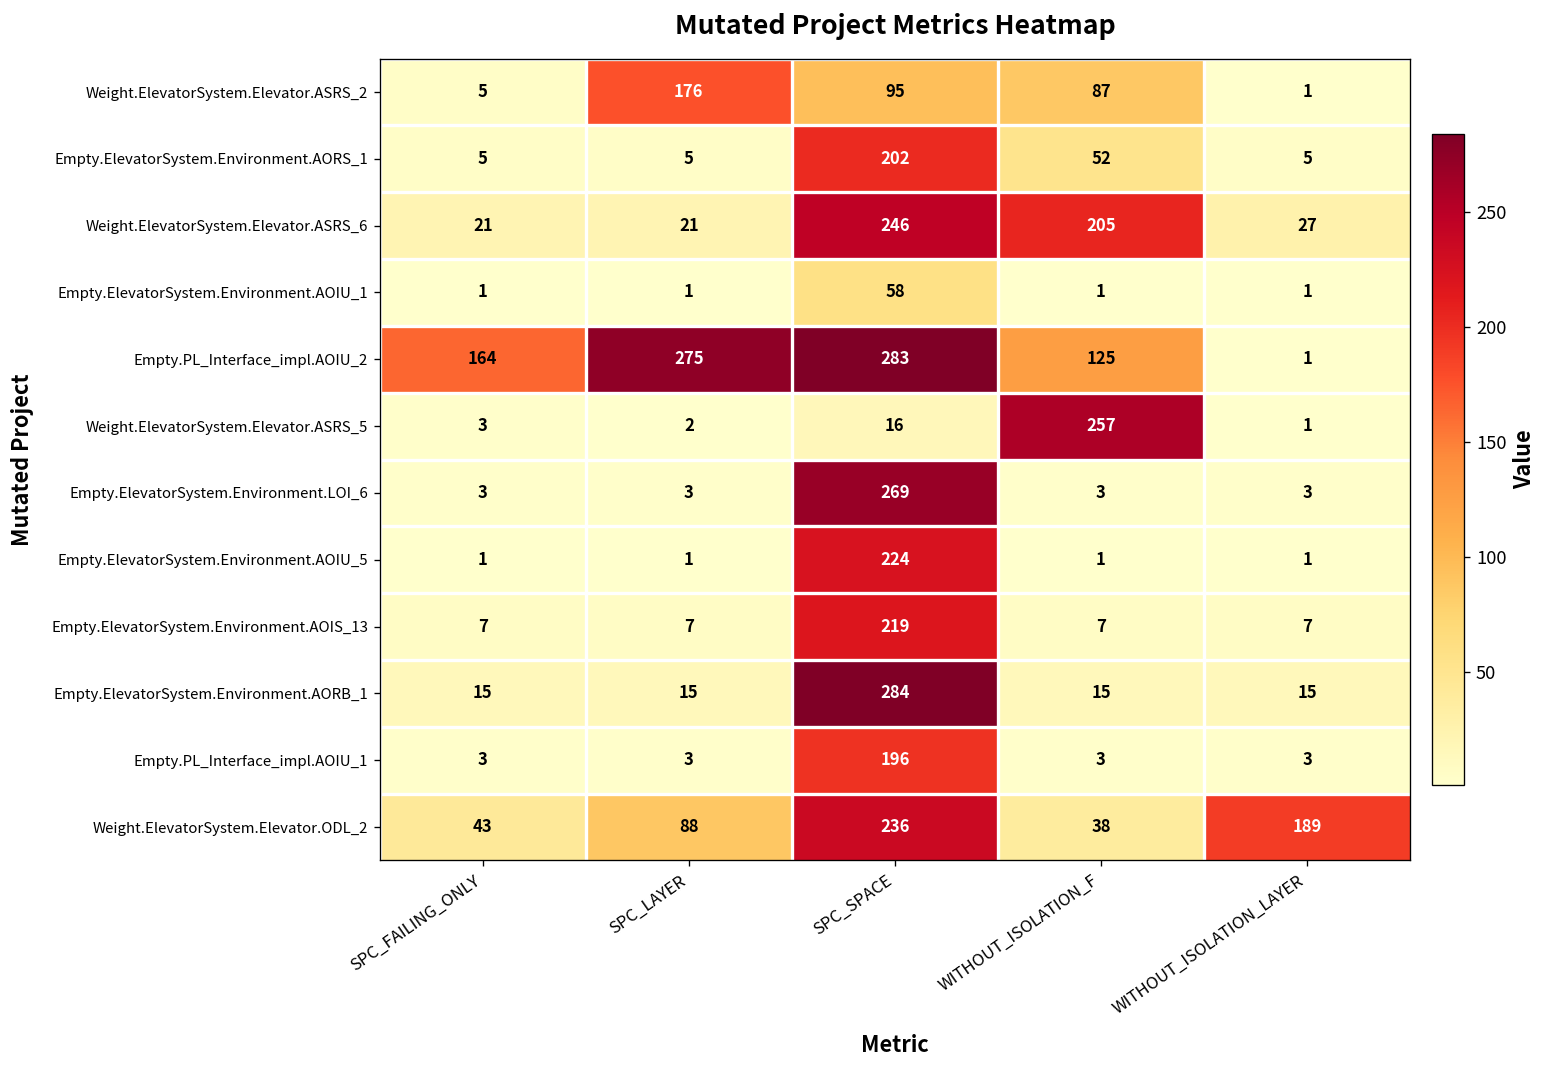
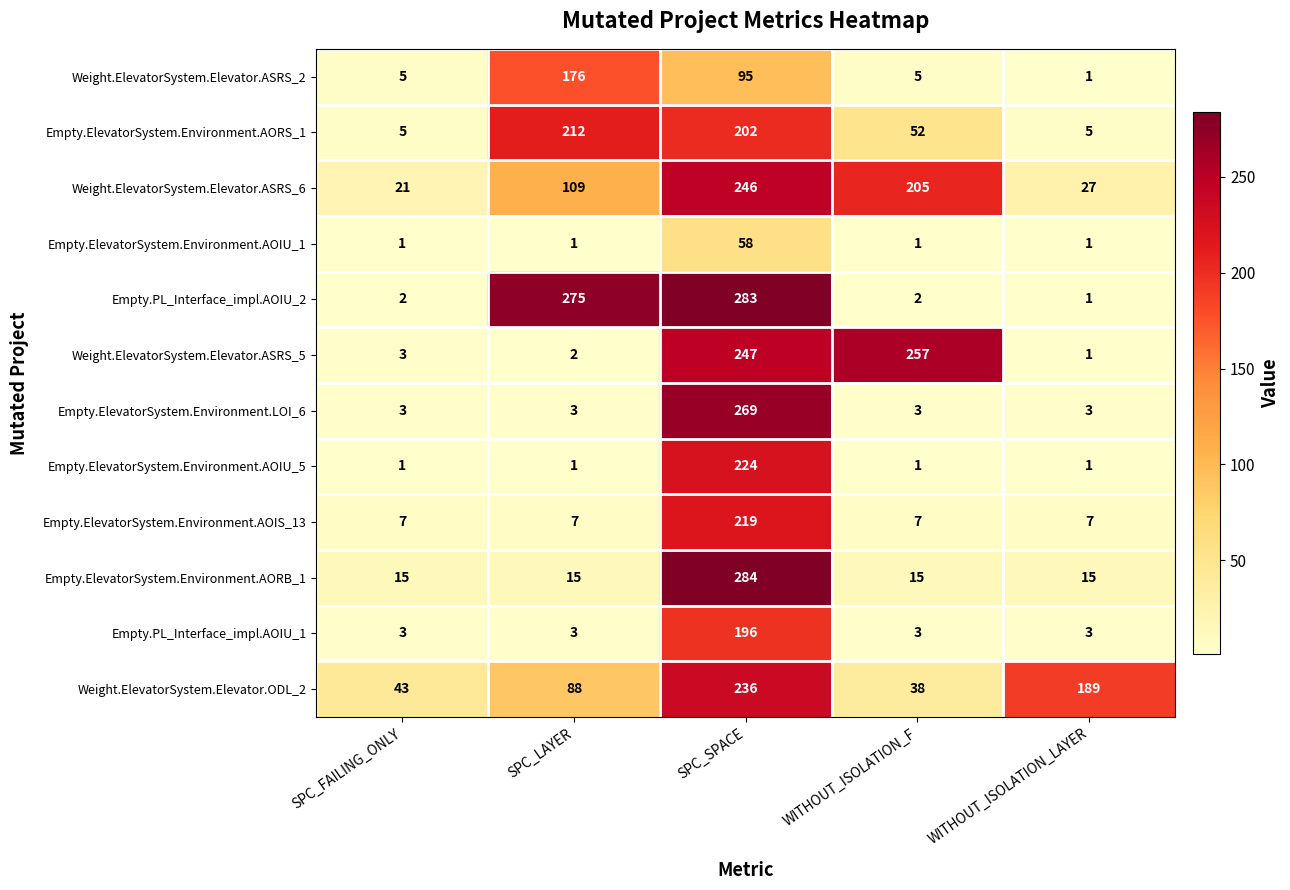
  {
    "Weight.ElevatorSystem.Elevator.ASRS_2": {
      "SPC_FAILING_ONLY": 5,
      "SPC_LAYER": 176,
      "SPC_SPACE": 95,
-     "WITHOUT_ISOLATION_F": 87,
+     "WITHOUT_ISOLATION_F": 5,
      "WITHOUT_ISOLATION_LAYER": 1
    },
    "Empty.ElevatorSystem.Environment.AORS_1": {
      "SPC_FAILING_ONLY": 5,
-     "SPC_LAYER": 5,
+     "SPC_LAYER": 212,
      "SPC_SPACE": 202,
      "WITHOUT_ISOLATION_F": 52,
      "WITHOUT_ISOLATION_LAYER": 5
    },
    "Weight.ElevatorSystem.Elevator.ASRS_6": {
      "SPC_FAILING_ONLY": 21,
-     "SPC_LAYER": 21,
+     "SPC_LAYER": 109,
      "SPC_SPACE": 246,
      "WITHOUT_ISOLATION_F": 205,
      "WITHOUT_ISOLATION_LAYER": 27
    },
    "Empty.ElevatorSystem.Environment.AOIU_1": {
      "SPC_FAILING_ONLY": 1,
      "SPC_LAYER": 1,
      "SPC_SPACE": 58,
      "WITHOUT_ISOLATION_F": 1,
      "WITHOUT_ISOLATION_LAYER": 1
    },
    "Empty.PL_Interface_impl.AOIU_2": {
-     "SPC_FAILING_ONLY": 164,
+     "SPC_FAILING_ONLY": 2,
      "SPC_LAYER": 275,
      "SPC_SPACE": 283,
-     "WITHOUT_ISOLATION_F": 125,
+     "WITHOUT_ISOLATION_F": 2,
      "WITHOUT_ISOLATION_LAYER": 1
    },
    "Weight.ElevatorSystem.Elevator.ASRS_5": {
      "SPC_FAILING_ONLY": 3,
      "SPC_LAYER": 2,
-     "SPC_SPACE": 16,
+     "SPC_SPACE": 247,
      "WITHOUT_ISOLATION_F": 257,
      "WITHOUT_ISOLATION_LAYER": 1
    },
    "Empty.ElevatorSystem.Environment.LOI_6": {
      "SPC_FAILING_ONLY": 3,
      "SPC_LAYER": 3,
      "SPC_SPACE": 269,
      "WITHOUT_ISOLATION_F": 3,
      "WITHOUT_ISOLATION_LAYER": 3
    },
    "Empty.ElevatorSystem.Environment.AOIU_5": {
      "SPC_FAILING_ONLY": 1,
      "SPC_LAYER": 1,
      "SPC_SPACE": 224,
      "WITHOUT_ISOLATION_F": 1,
      "WITHOUT_ISOLATION_LAYER": 1
    },
    "Empty.ElevatorSystem.Environment.AOIS_13": {
      "SPC_FAILING_ONLY": 7,
      "SPC_LAYER": 7,
      "SPC_SPACE": 219,
      "WITHOUT_ISOLATION_F": 7,
      "WITHOUT_ISOLATION_LAYER": 7
    },
    "Empty.ElevatorSystem.Environment.AORB_1": {
      "SPC_FAILING_ONLY": 15,
      "SPC_LAYER": 15,
      "SPC_SPACE": 284,
      "WITHOUT_ISOLATION_F": 15,
      "WITHOUT_ISOLATION_LAYER": 15
    },
    "Empty.PL_Interface_impl.AOIU_1": {
      "SPC_FAILING_ONLY": 3,
      "SPC_LAYER": 3,
      "SPC_SPACE": 196,
      "WITHOUT_ISOLATION_F": 3,
      "WITHOUT_ISOLATION_LAYER": 3
    },
    "Weight.ElevatorSystem.Elevator.ODL_2": {
      "SPC_FAILING_ONLY": 43,
      "SPC_LAYER": 88,
      "SPC_SPACE": 236,
      "WITHOUT_ISOLATION_F": 38,
      "WITHOUT_ISOLATION_LAYER": 189
    }
  }
